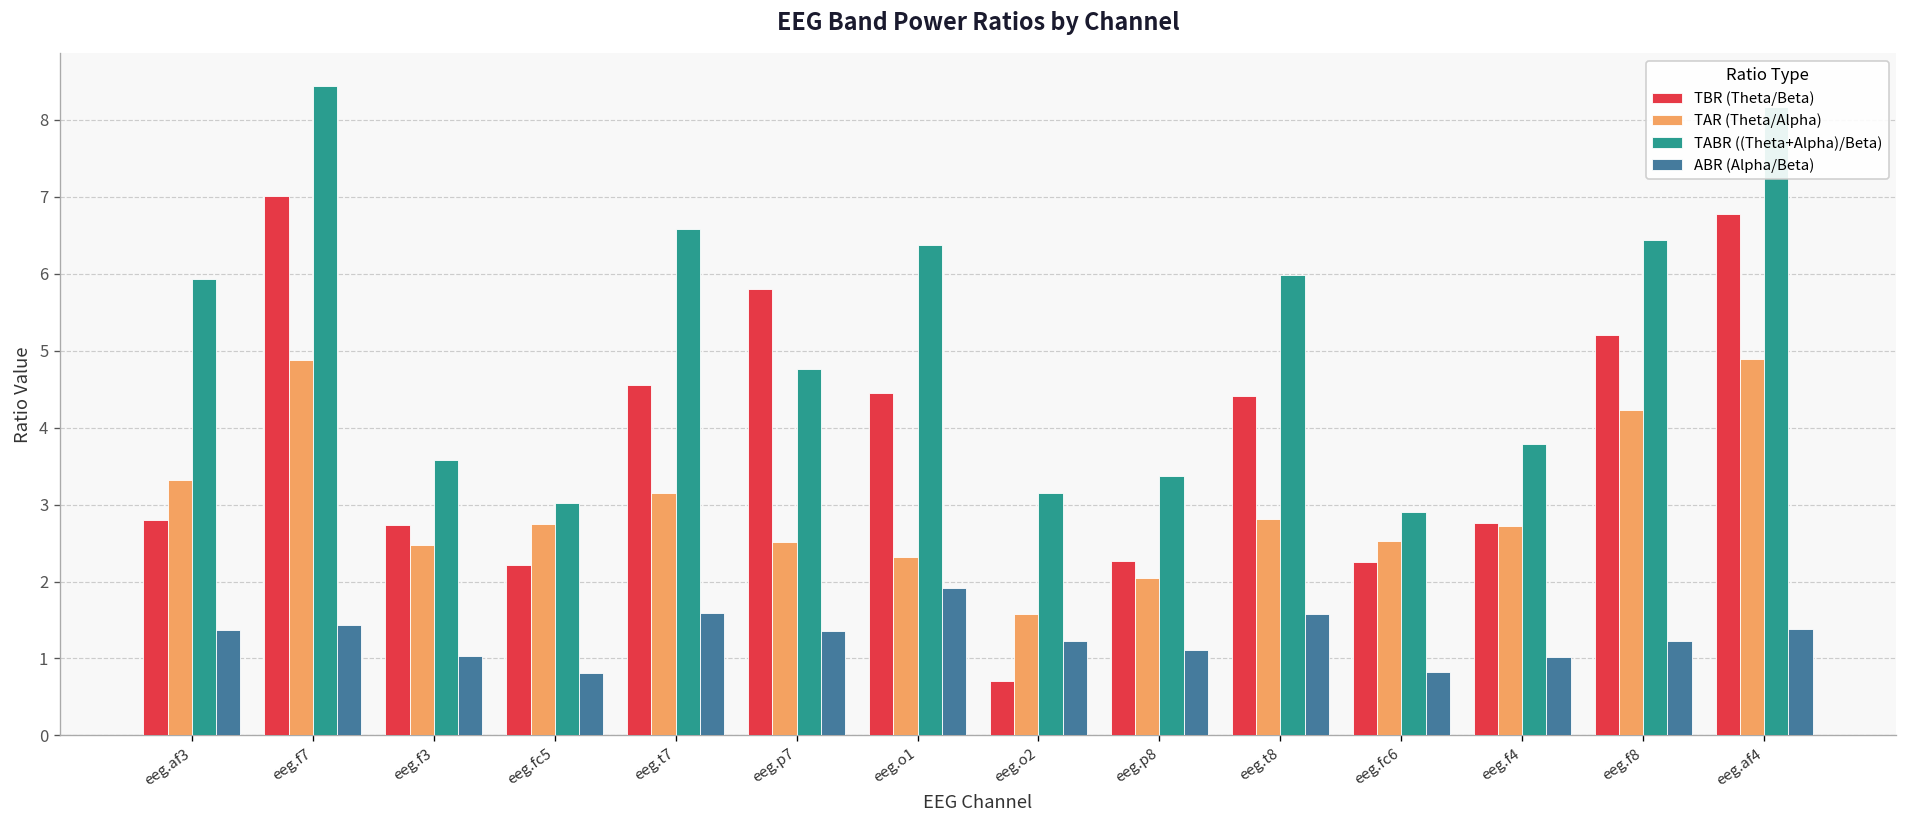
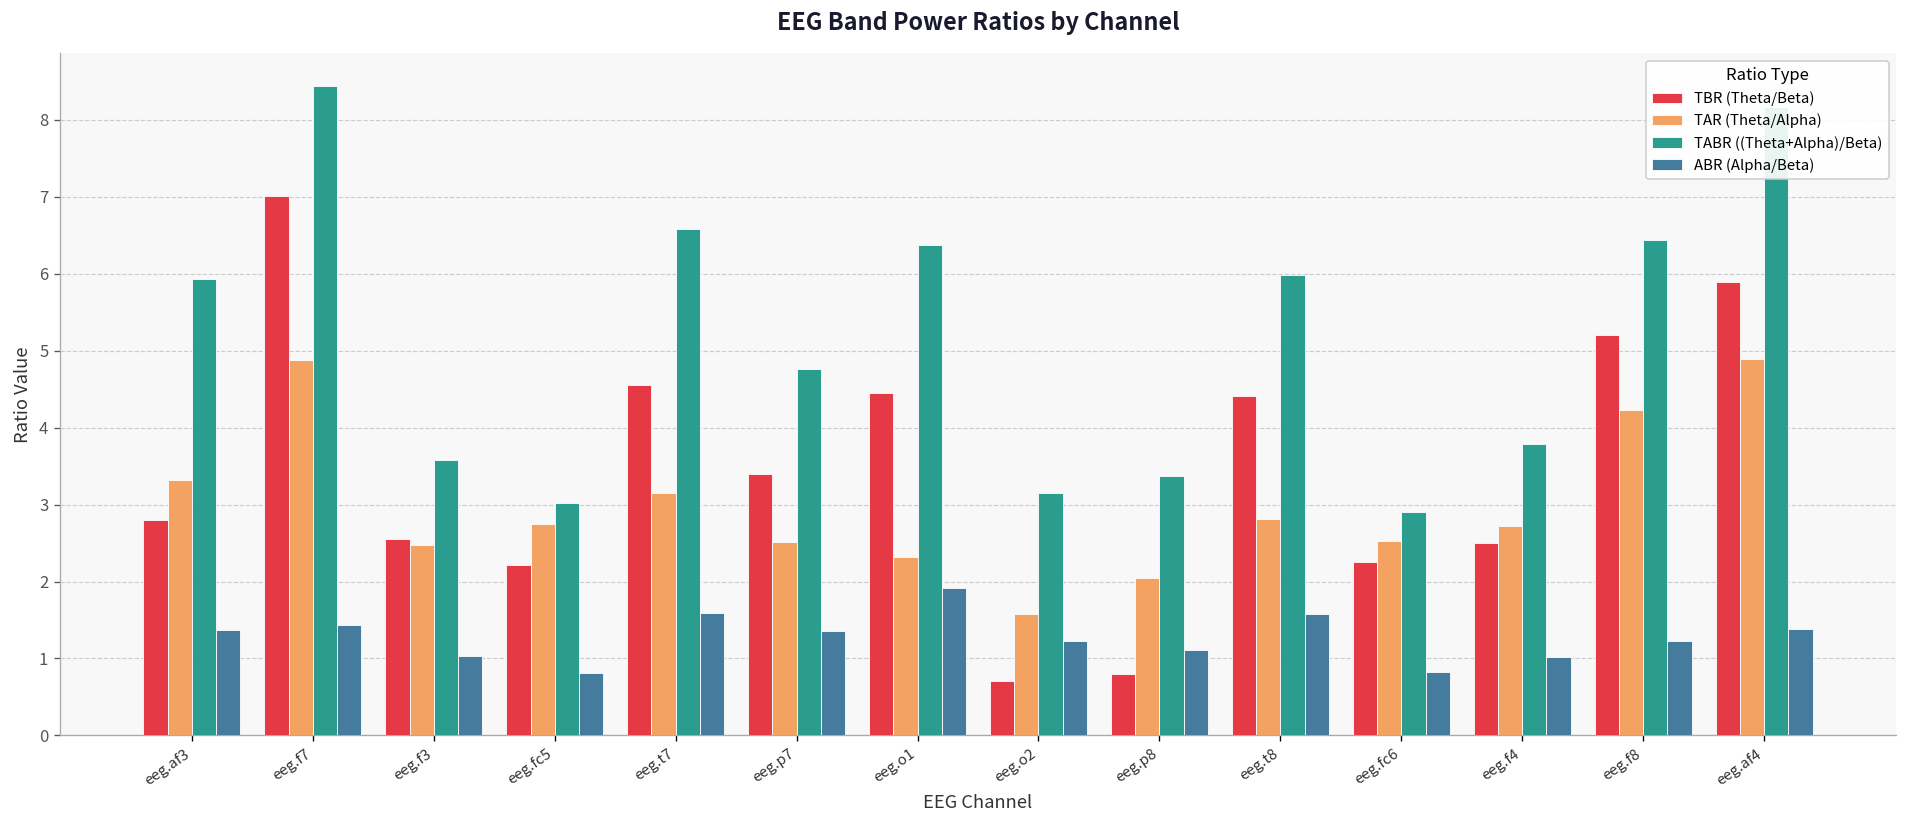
  {
    "TBR (Theta/Beta)": {
      "eeg.af3": 2.8,
      "eeg.f7": 7.0,
-     "eeg.f3": 2.7,
+     "eeg.f3": 2.5,
      "eeg.fc5": 2.2,
      "eeg.t7": 4.6,
-     "eeg.p7": 5.8,
+     "eeg.p7": 3.4,
      "eeg.o1": 4.5,
      "eeg.o2": 0.7,
-     "eeg.p8": 2.3,
+     "eeg.p8": 0.8,
      "eeg.t8": 4.4,
      "eeg.fc6": 2.3,
-     "eeg.f4": 2.8,
+     "eeg.f4": 2.5,
      "eeg.f8": 5.2,
-     "eeg.af4": 6.8
+     "eeg.af4": 5.9
    },
    "TAR (Theta/Alpha)": {
      "eeg.af3": 3.3,
      "eeg.f7": 4.9,
      "eeg.f3": 2.5,
      "eeg.fc5": 2.8,
      "eeg.t7": 3.1,
      "eeg.p7": 2.5,
      "eeg.o1": 2.3,
      "eeg.o2": 1.6,
      "eeg.p8": 2.0,
      "eeg.t8": 2.8,
      "eeg.fc6": 2.5,
      "eeg.f4": 2.7,
      "eeg.f8": 4.2,
      "eeg.af4": 4.9
    }
  }
